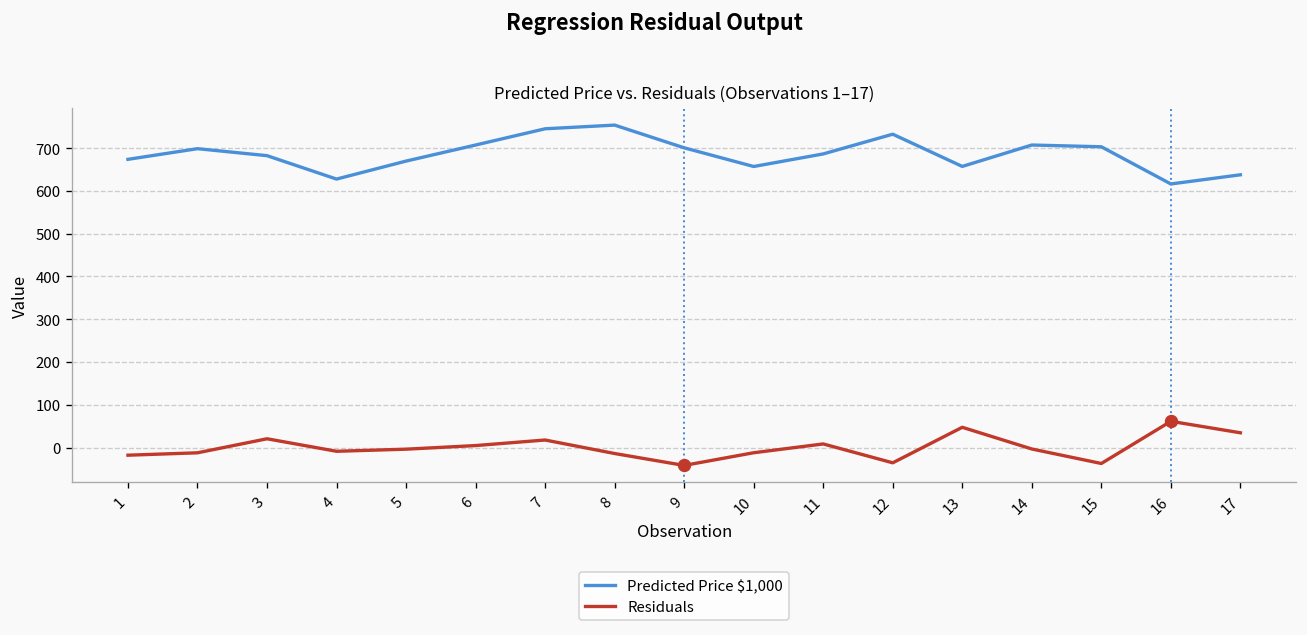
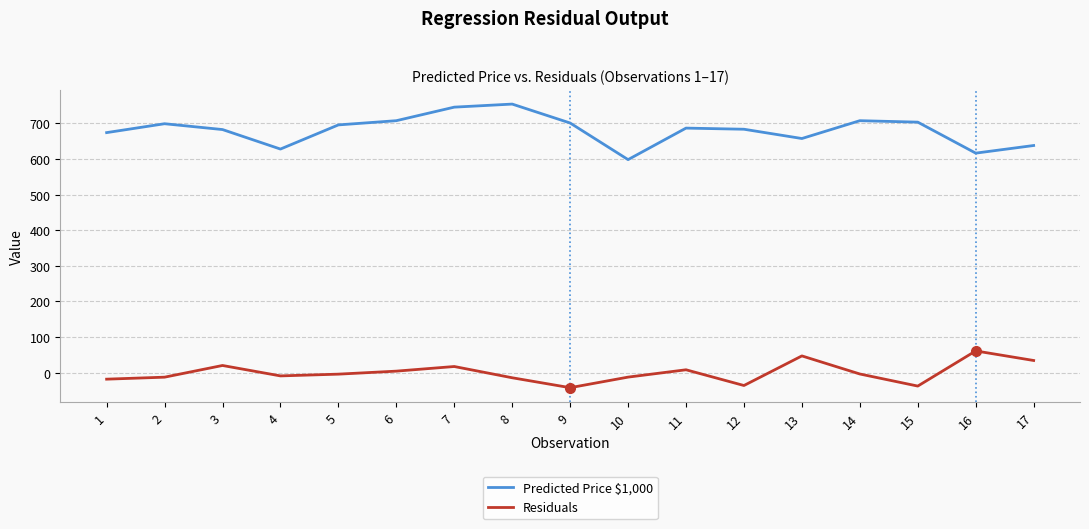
  {
    "Predicted Price $1,000": {
      "1": 670,
      "2": 700,
      "3": 680,
      "4": 630,
-     "5": 670,
+     "5": 700,
      "6": 710,
      "7": 750,
      "8": 750,
      "9": 700,
-     "10": 660,
+     "10": 600,
      "11": 690,
-     "12": 730,
+     "12": 680,
      "13": 660,
      "14": 710,
      "15": 700,
      "16": 620,
      "17": 640
    }
  }
